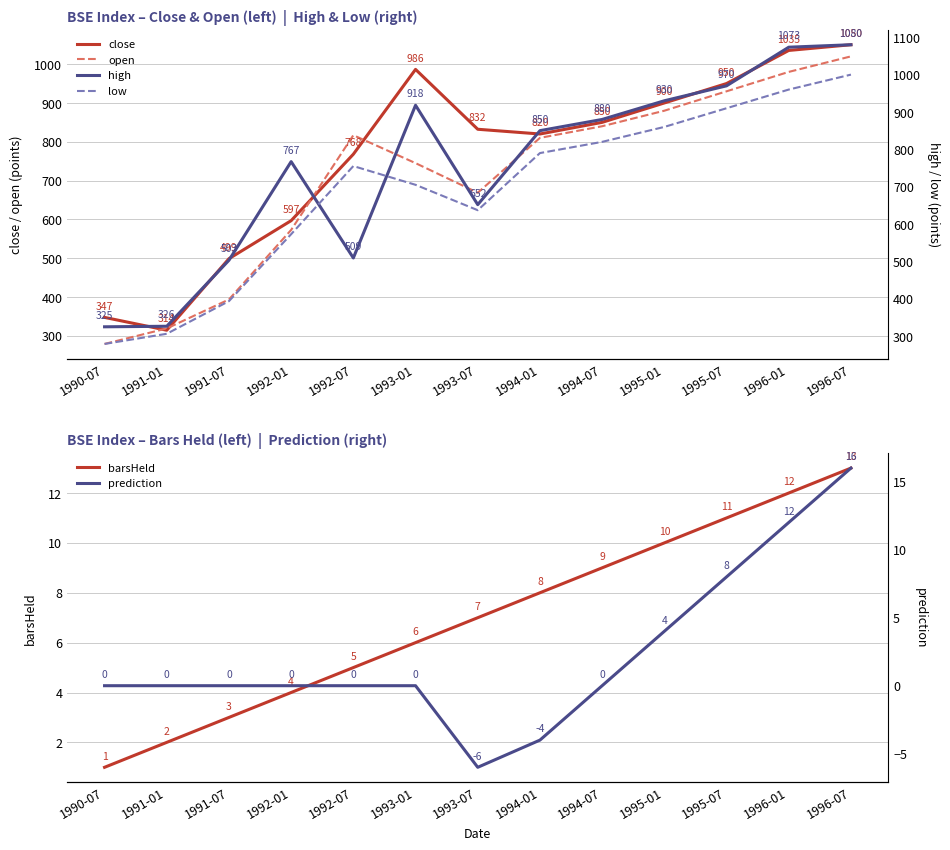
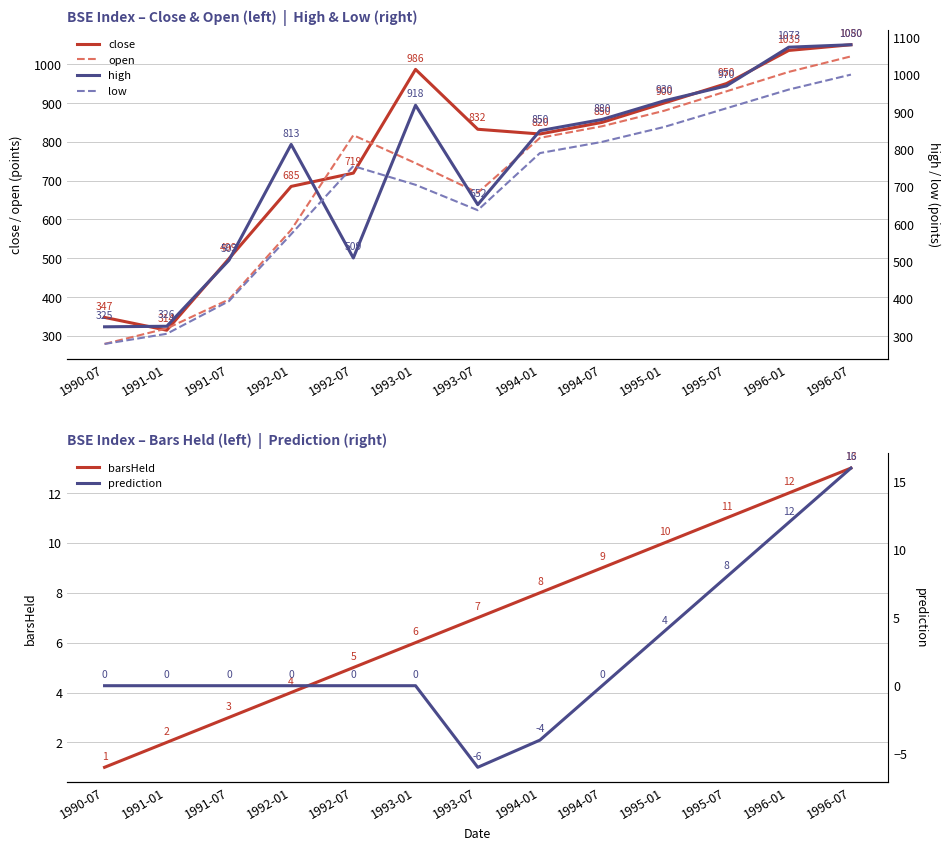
  {
    "BSE Index – Close & Open (left) | High & Low (right)": {
      "close": {
        "1990-07": 347,
-       "1992-01": 597,
-       "1992-07": 768,
+       "1992-01": 685,
+       "1992-07": 719,
        "1993-01": 986,
        "1993-07": 832
      },
      "high": {
-       "1992-01": 767,
+       "1992-01": 813,
        "1992-07": 509,
        "1993-01": 918
      }
    },
    "BSE Index – Bars Held (left) | Prediction (right)": {
      "barsHeld": {
        "1990-07": 1,
        "1991-01": 2,
        "1991-07": 3,
        "1992-07": 5,
        "1993-01": 6,
        "1993-07": 7,
        "1994-01": 8,
        "1994-07": 9,
        "1995-01": 10,
        "1995-07": 11,
        "1996-01": 12
      },
      "prediction": {
        "1990-07": 0,
        "1991-01": 0,
        "1991-07": 0,
        "1993-01": 0,
        "1993-07": -6,
        "1994-01": -4,
        "1994-07": 0,
        "1995-01": 4,
        "1995-07": 8,
        "1996-01": 12
      }
    }
  }
